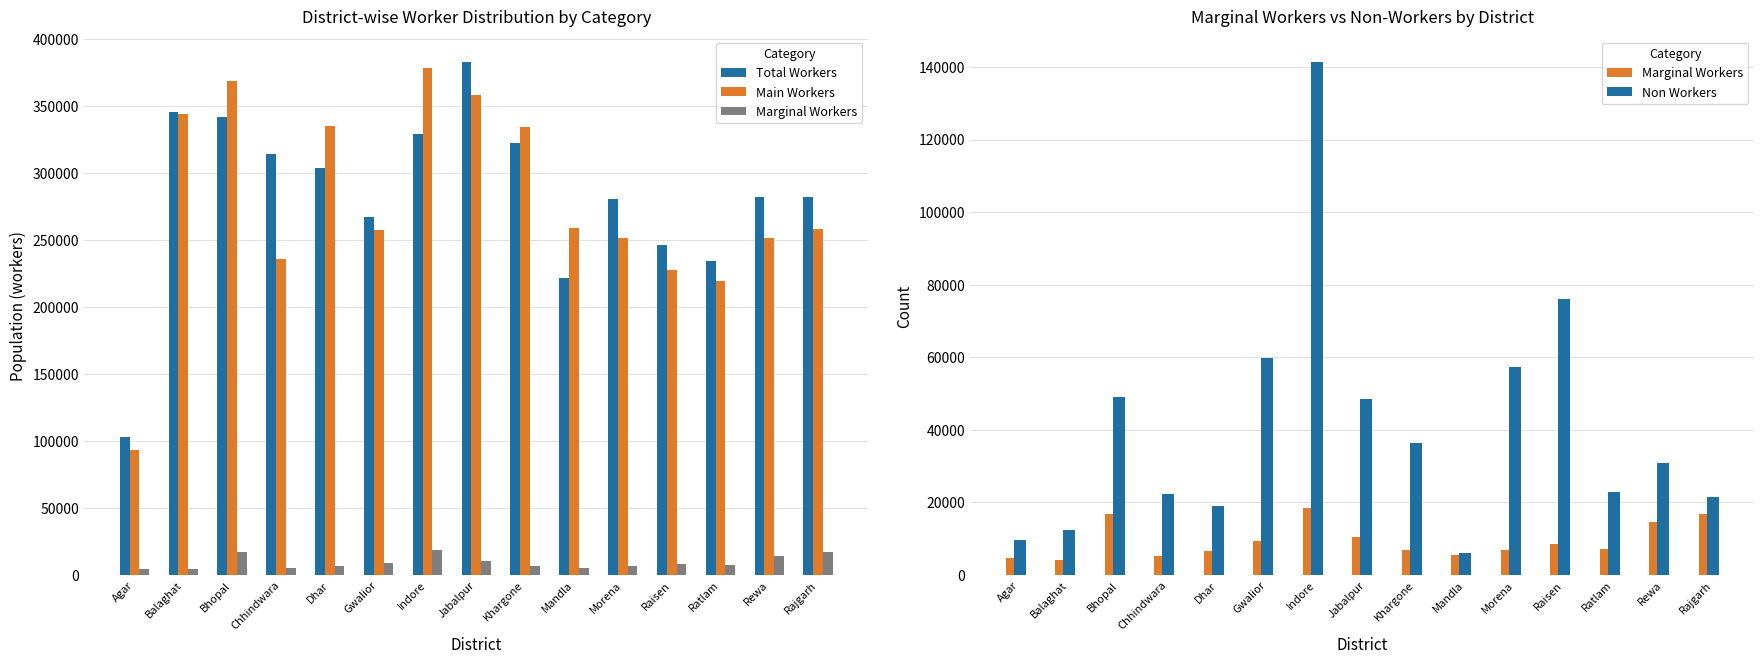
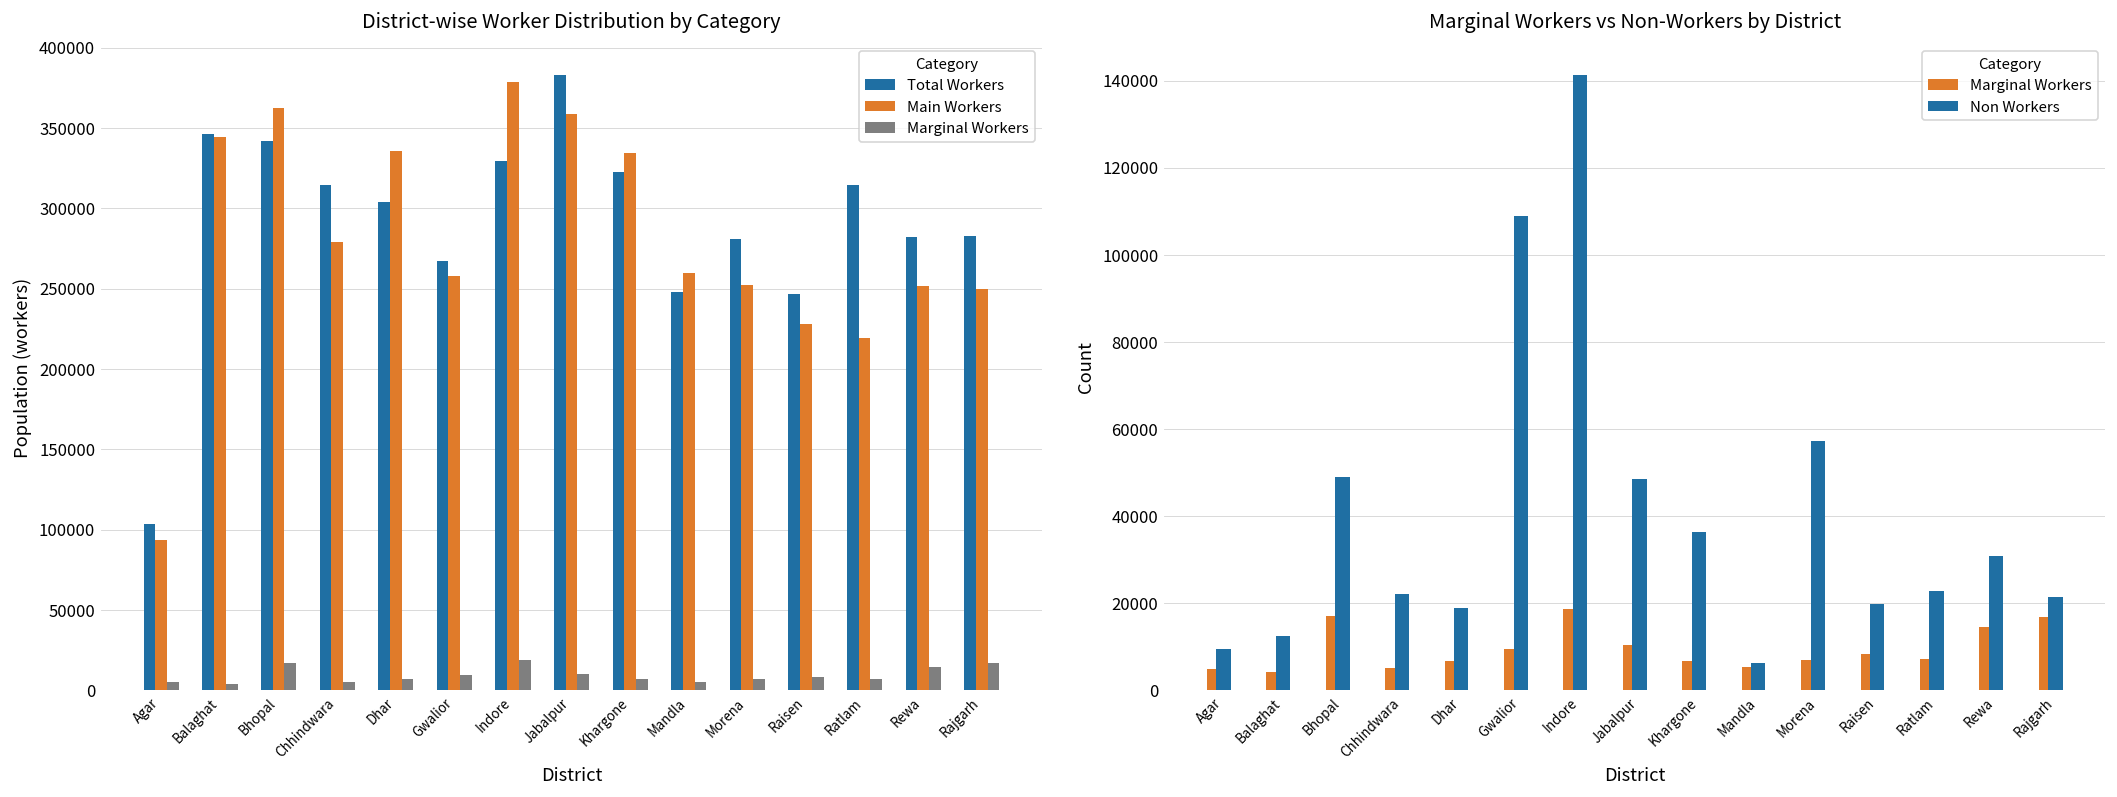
  {
    "District-wise Worker Distribution by Category": {
      "Total Workers": {
        "Agar": 103000,
        "Balaghat": 346000,
        "Bhopal": 342000,
        "Chhindwara": 315000,
        "Dhar": 304000,
        "Gwalior": 267000,
        "Indore": 330000,
        "Jabalpur": 383000,
        "Khargone": 322000,
-       "Mandla": 222000,
+       "Mandla": 248000,
        "Morena": 281000,
        "Raisen": 247000,
-       "Ratlam": 235000,
+       "Ratlam": 315000,
        "Rewa": 282000,
        "Rajgarh": 283000
      },
      "Main Workers": {
        "Agar": 93000,
        "Balaghat": 344000,
-       "Bhopal": 369000,
-       "Chhindwara": 236000,
+       "Bhopal": 362000,
+       "Chhindwara": 279000,
        "Dhar": 336000,
        "Gwalior": 258000,
        "Indore": 379000,
        "Jabalpur": 359000,
        "Khargone": 335000,
        "Mandla": 259000,
        "Morena": 252000,
        "Raisen": 228000,
        "Ratlam": 219000,
        "Rewa": 251000,
-       "Rajgarh": 259000
+       "Rajgarh": 250000
      }
    },
    "Marginal Workers vs Non-Workers by District": {
      "Marginal Workers": {
        "Agar": 5000,
        "Balaghat": 4000,
        "Bhopal": 17000,
        "Chhindwara": 5000,
        "Dhar": 7000,
        "Gwalior": 9000,
        "Indore": 19000,
        "Jabalpur": 10000,
        "Khargone": 7000,
        "Mandla": 5000,
        "Morena": 7000,
        "Raisen": 8000,
        "Ratlam": 7000,
        "Rewa": 15000,
        "Rajgarh": 17000
      },
      "Non Workers": {
        "Agar": 10000,
        "Balaghat": 13000,
        "Bhopal": 49000,
        "Chhindwara": 22000,
        "Dhar": 19000,
-       "Gwalior": 60000,
+       "Gwalior": 109000,
        "Indore": 141000,
        "Jabalpur": 49000,
        "Khargone": 36000,
        "Mandla": 6000,
        "Morena": 57000,
-       "Raisen": 76000,
+       "Raisen": 20000,
        "Ratlam": 23000,
        "Rewa": 31000,
        "Rajgarh": 21000
      }
    }
  }
